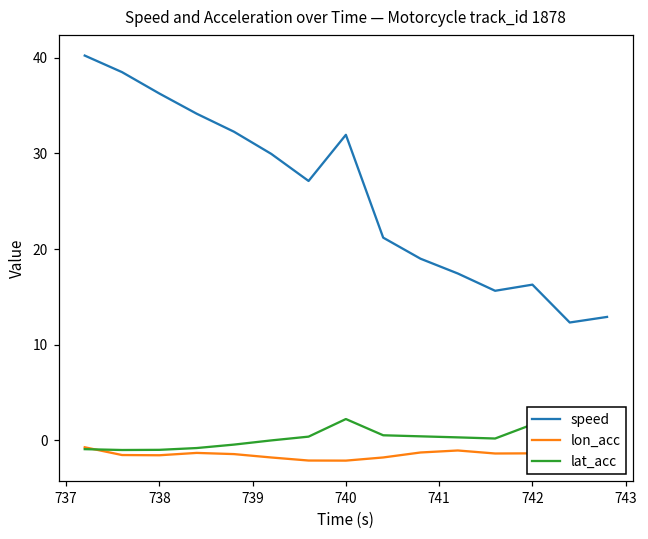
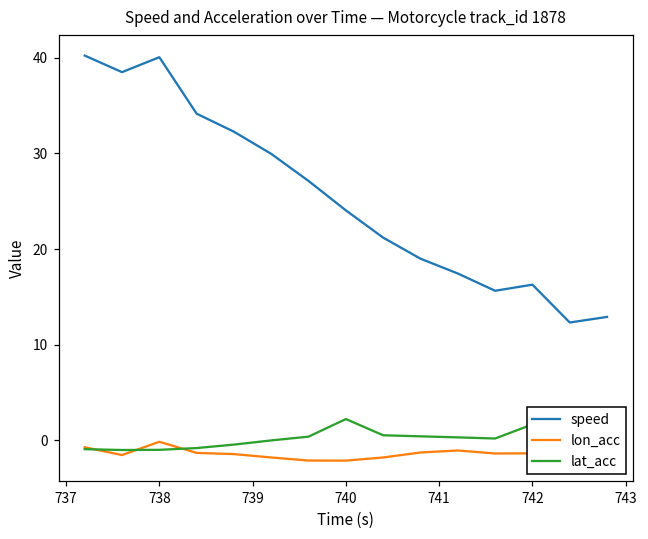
  {
    "speed": {
-     "738": 36,
-     "740": 32,
+     "738": 40,
+     "740": 24,
      "742": 16
    },
    "lon_acc": {
-     "738": -2,
+     "738": 0,
      "740": -2
    },
    "lat_acc": {
      "738": -1,
      "740": 2
    }
  }
